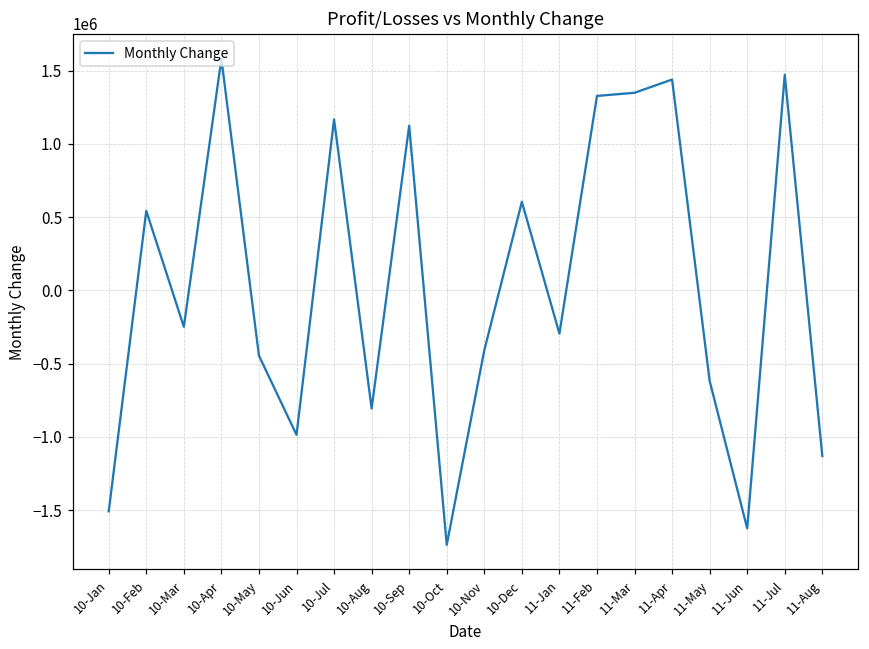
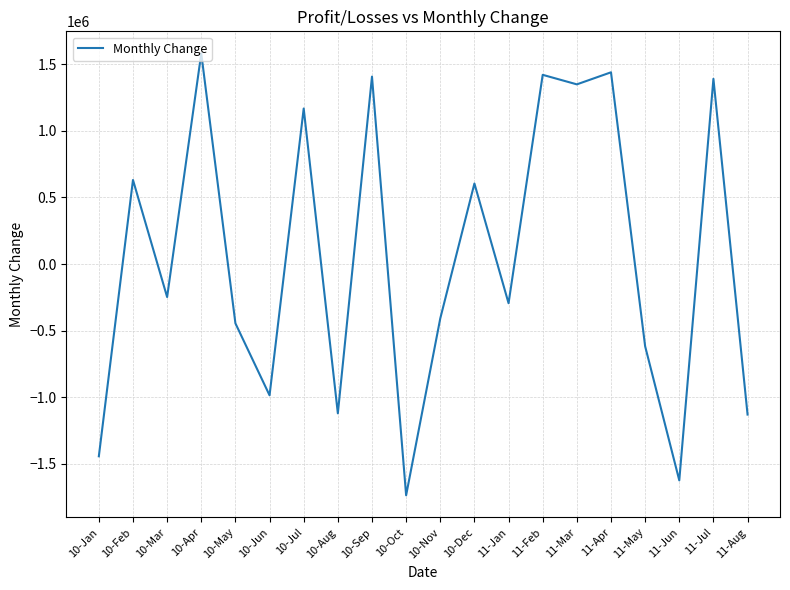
  {
-   "10-Jan": -1510000,
-   "10-Feb": 540000,
+   "10-Jan": -1440000,
+   "10-Feb": 630000,
    "10-Mar": -250000,
    "10-May": -450000,
    "10-Jun": -990000,
    "10-Jul": 1170000,
-   "10-Aug": -810000,
-   "10-Sep": 1120000,
+   "10-Aug": -1120000,
+   "10-Sep": 1410000,
    "10-Oct": -1740000,
    "10-Nov": -410000,
    "10-Dec": 600000,
    "11-Jan": -290000,
-   "11-Feb": 1330000,
+   "11-Feb": 1420000,
    "11-Mar": 1350000,
    "11-Apr": 1440000,
    "11-May": -620000,
    "11-Jun": -1620000,
-   "11-Jul": 1470000,
+   "11-Jul": 1390000,
    "11-Aug": -1130000
  }
